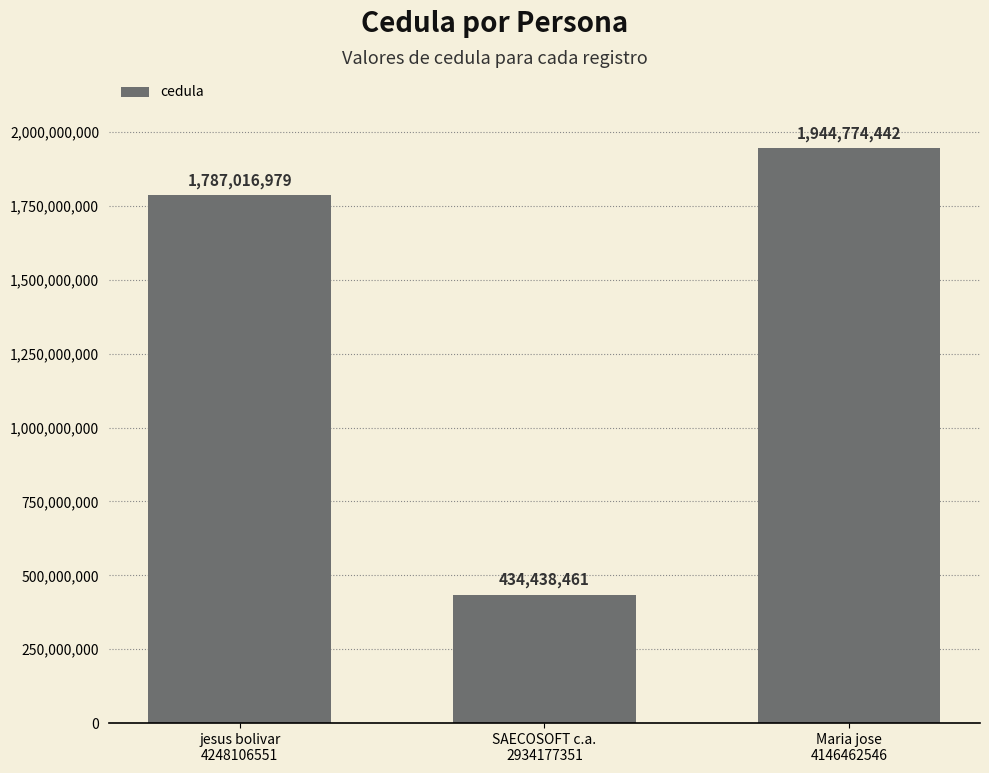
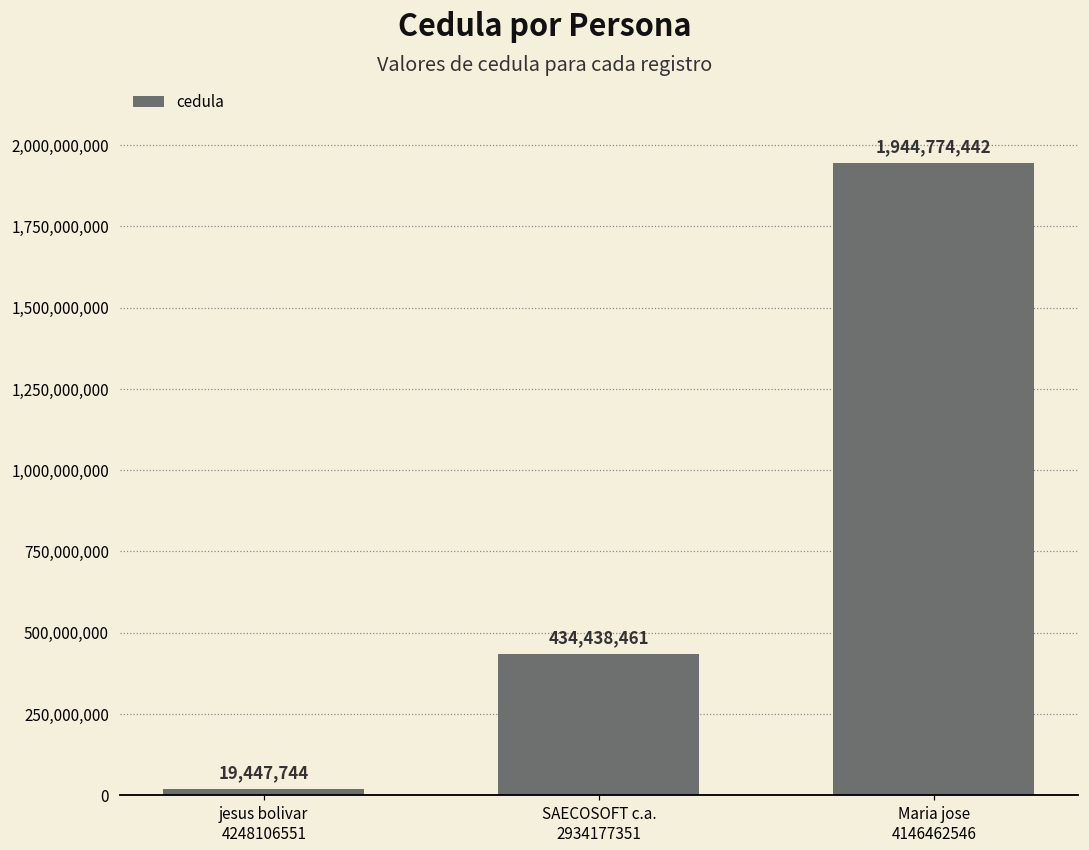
  {
-   "jesus bolivar 4248106551": "1,787,016,979",
+   "jesus bolivar 4248106551": "19,447,744",
    "SAECOSOFT c.a. 2934177351": "434,438,461",
    "Maria jose 4146462546": "1,944,774,442"
  }
